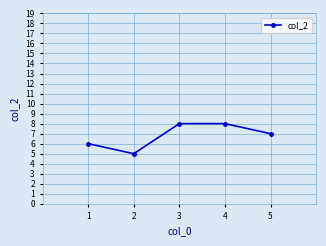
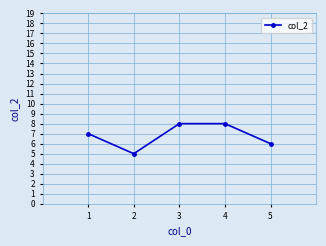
  {
-   "1": 6,
+   "1": 7,
    "2": 5,
    "3": 8,
    "4": 8,
-   "5": 7
+   "5": 6
  }
